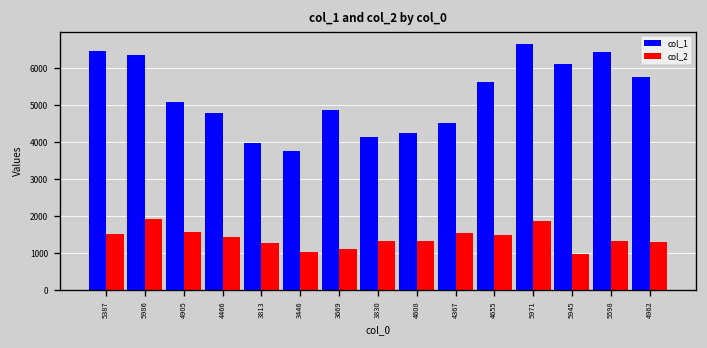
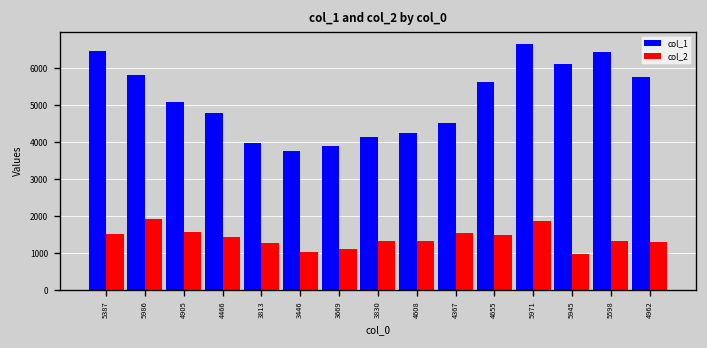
  {
    "col_1": {
      "5387": 6500,
-     "5986": 6400,
+     "5986": 5800,
      "4905": 5100,
      "4466": 4800,
      "3813": 4000,
      "3446": 3800,
-     "3669": 4900,
+     "3669": 3900,
      "3830": 4100,
      "4608": 4200,
      "4367": 4500,
      "4655": 5600,
      "5971": 6700,
      "5945": 6100,
      "5598": 6400,
      "4962": 5800
    },
    "col_2": {
      "5387": 1500,
      "5986": 1900,
      "4905": 1600,
      "4466": 1400,
      "3813": 1300,
      "3446": 1000,
      "3669": 1100,
      "3830": 1300,
      "4608": 1300,
      "4367": 1600,
      "4655": 1500,
      "5971": 1900,
      "5945": 1000,
      "5598": 1300,
      "4962": 1300
    }
  }
